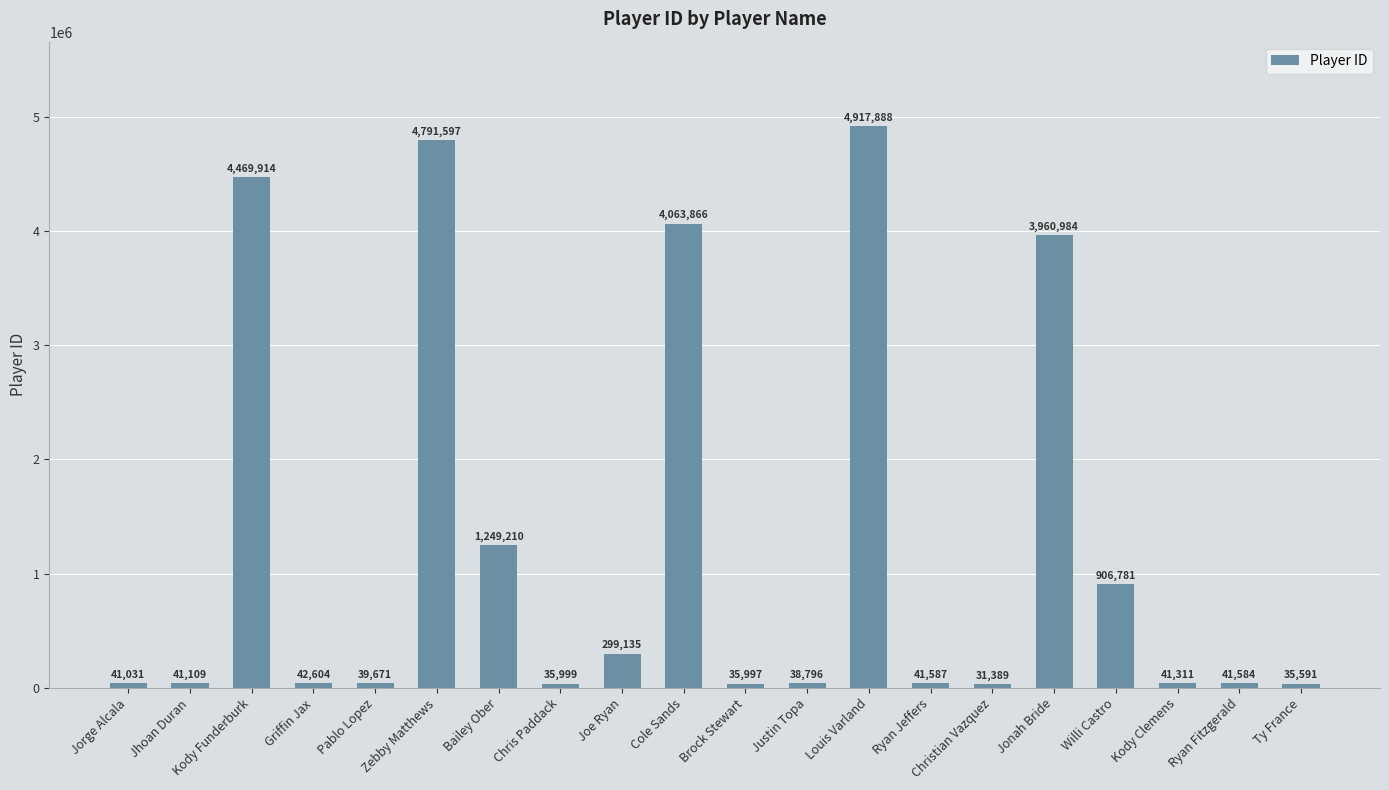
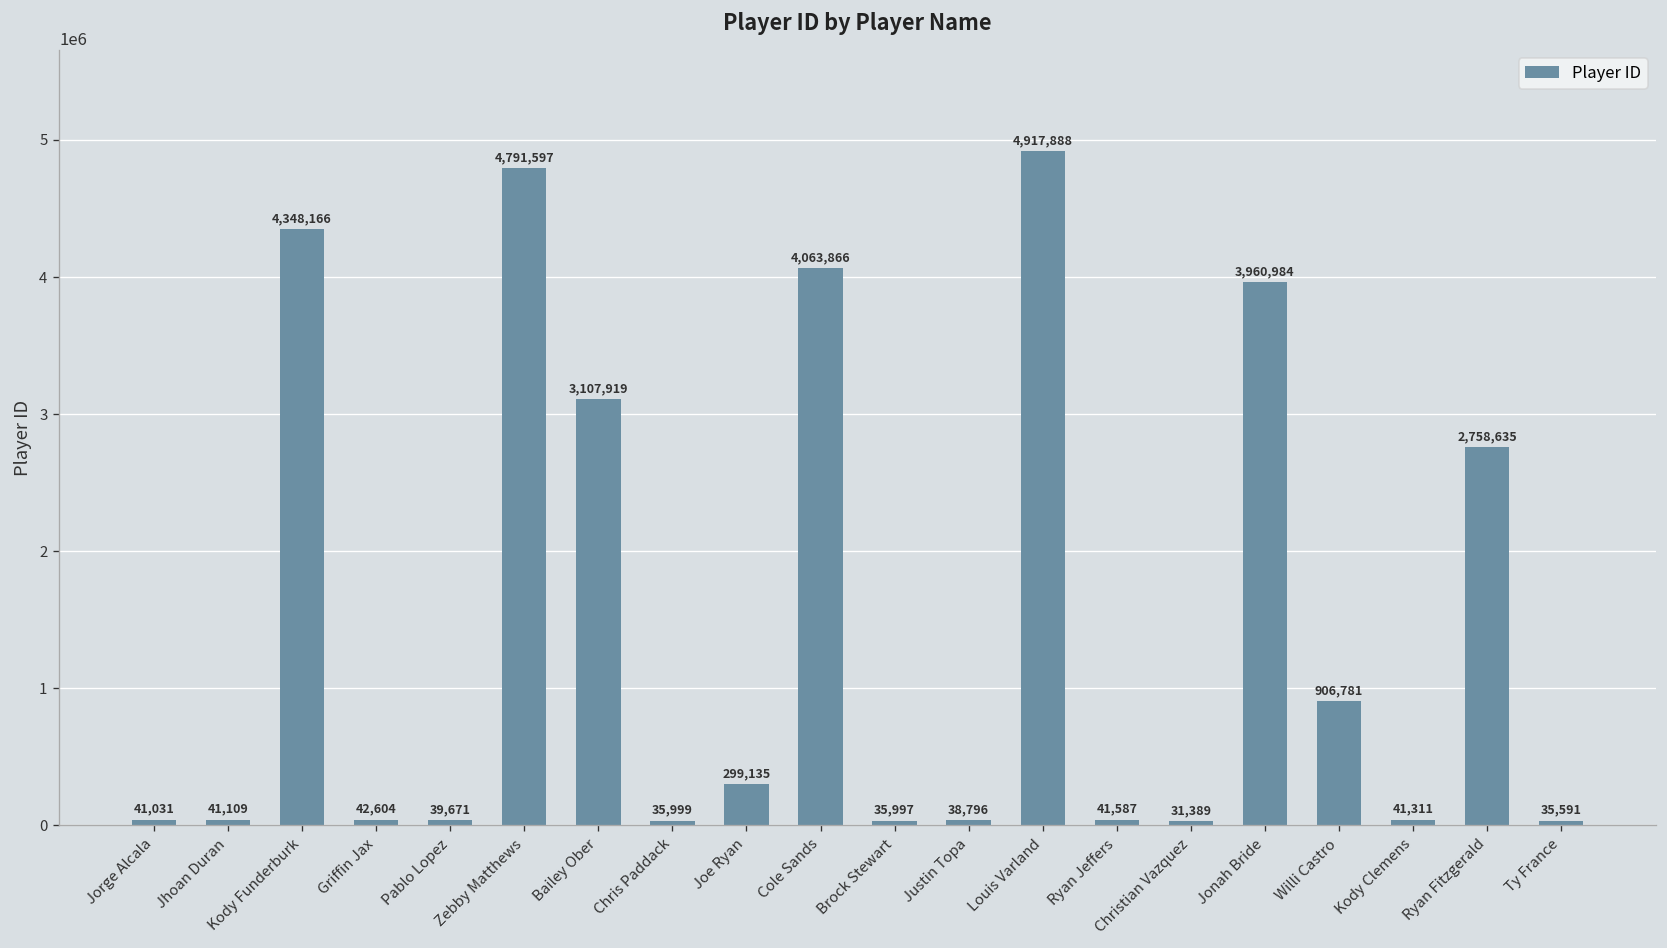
  {
    "Jorge Alcala": "41,031",
    "Jhoan Duran": "41,109",
-   "Kody Funderburk": "4,469,914",
+   "Kody Funderburk": "4,348,166",
    "Griffin Jax": "42,604",
    "Pablo Lopez": "39,671",
    "Zebby Matthews": "4,791,597",
-   "Bailey Ober": "1,249,210",
+   "Bailey Ober": "3,107,919",
    "Chris Paddack": "35,999",
    "Joe Ryan": "299,135",
    "Cole Sands": "4,063,866",
    "Brock Stewart": "35,997",
    "Justin Topa": "38,796",
    "Louis Varland": "4,917,888",
    "Ryan Jeffers": "41,587",
    "Christian Vazquez": "31,389",
    "Jonah Bride": "3,960,984",
    "Willi Castro": "906,781",
    "Kody Clemens": "41,311",
-   "Ryan Fitzgerald": "41,584",
+   "Ryan Fitzgerald": "2,758,635",
    "Ty France": "35,591"
  }
